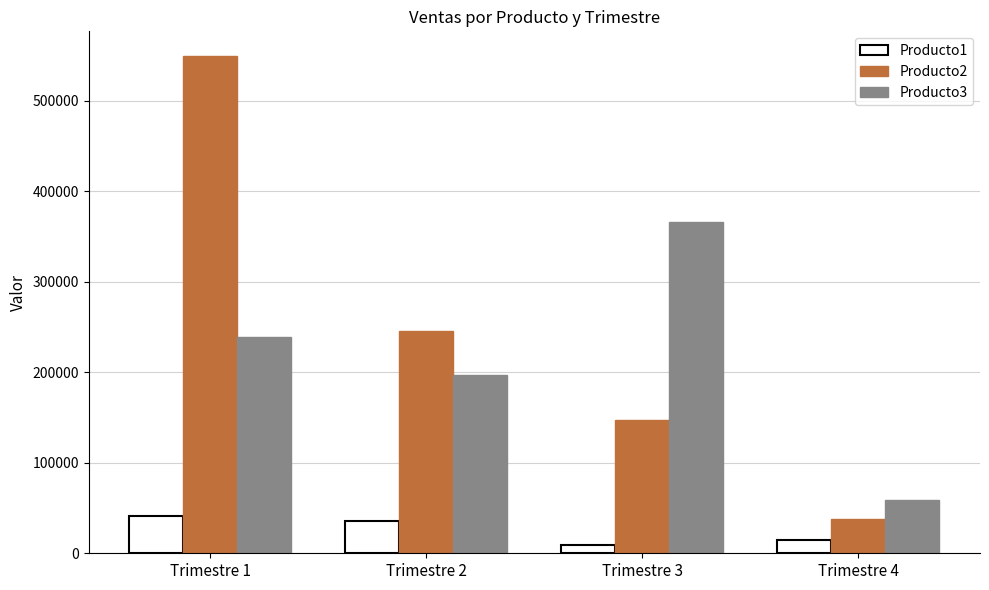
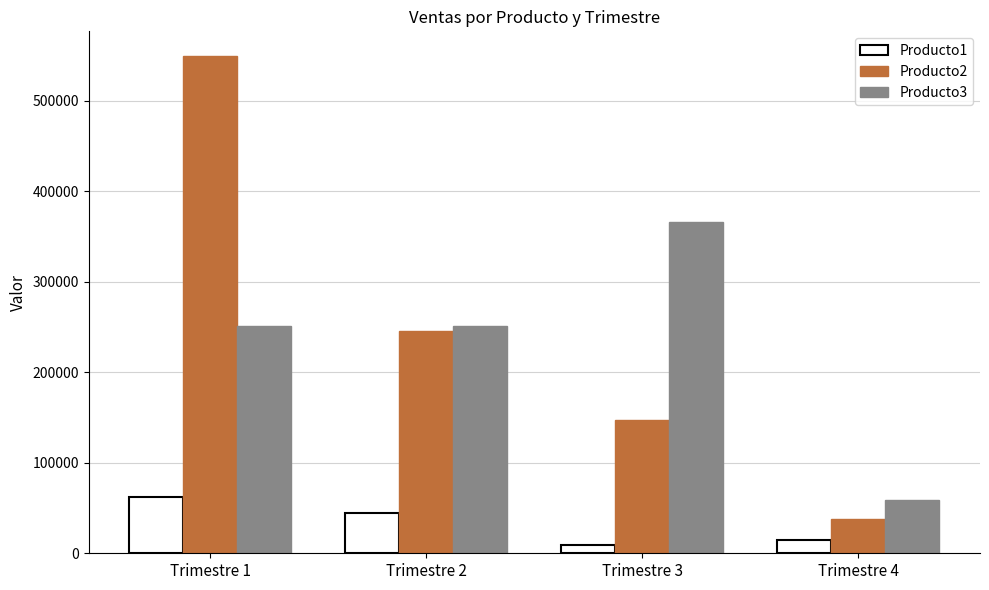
  {
    "Producto1": {
-     "Trimestre 1": 40000,
-     "Trimestre 2": 36000,
+     "Trimestre 1": 60000,
+     "Trimestre 2": 45000,
      "Trimestre 3": 10000,
      "Trimestre 4": 20000
    },
    "Producto2": {
      "Trimestre 1": 550000,
      "Trimestre 2": 250000,
      "Trimestre 3": 150000,
      "Trimestre 4": 40000
    },
    "Producto3": {
-     "Trimestre 1": 240000,
-     "Trimestre 2": 200000,
+     "Trimestre 1": 250000,
+     "Trimestre 2": 250000,
      "Trimestre 3": 370000,
      "Trimestre 4": 60000
    }
  }
